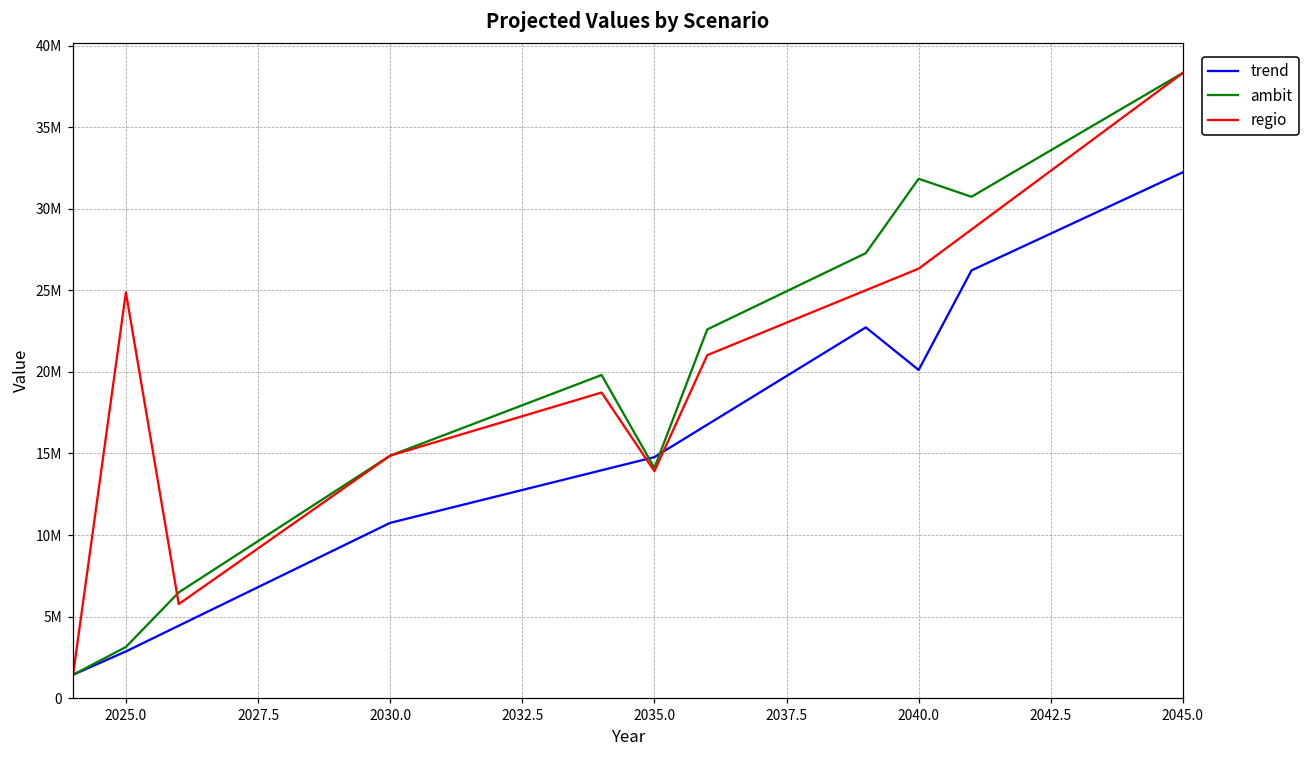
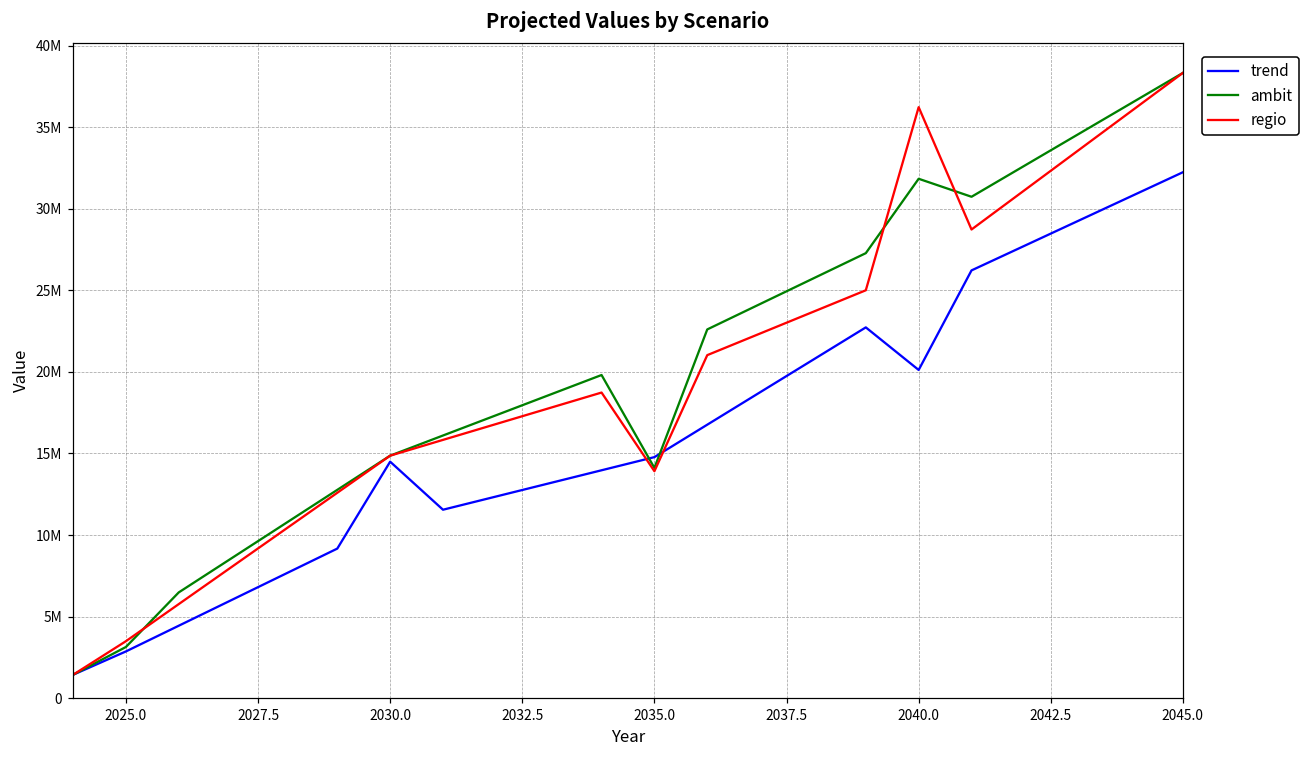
  {
    "trend": {
      "2025.0": 2900000,
-     "2030.0": 10700000,
+     "2030.0": 14500000,
      "2035.0": 14800000,
      "2040.0": 20100000,
      "2045.0": 32200000
    },
    "ambit": {
      "2025.0": 3100000,
      "2035.0": 14100000,
      "2040.0": 31800000
    },
    "regio": {
-     "2025.0": 24900000,
+     "2025.0": 3500000,
      "2035.0": 13900000,
-     "2040.0": 26300000
+     "2040.0": 36200000
    }
  }
